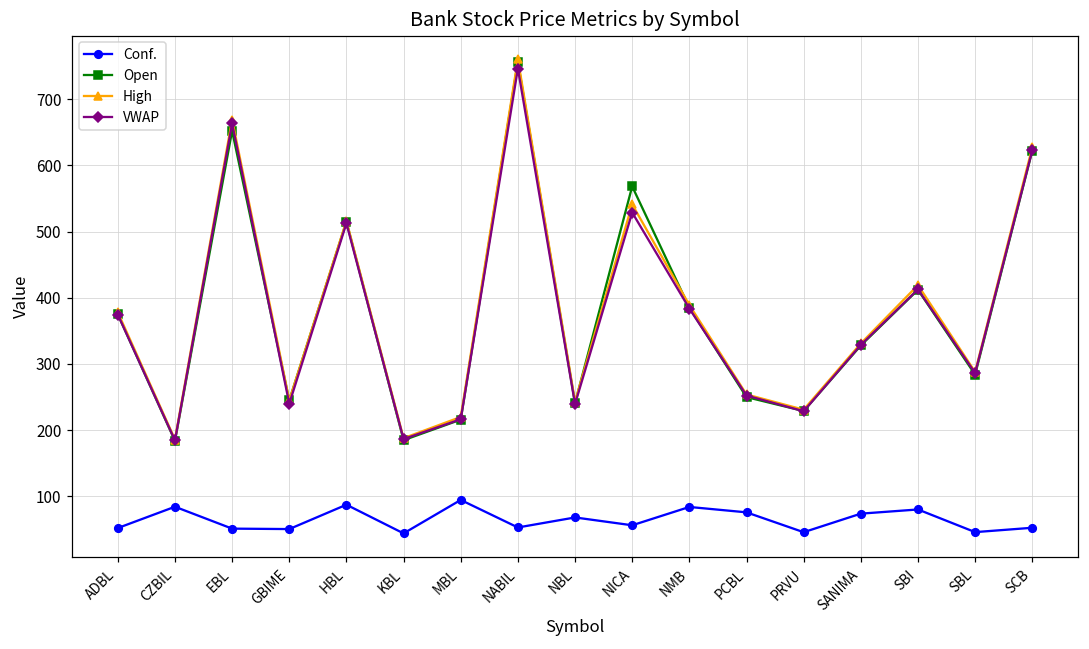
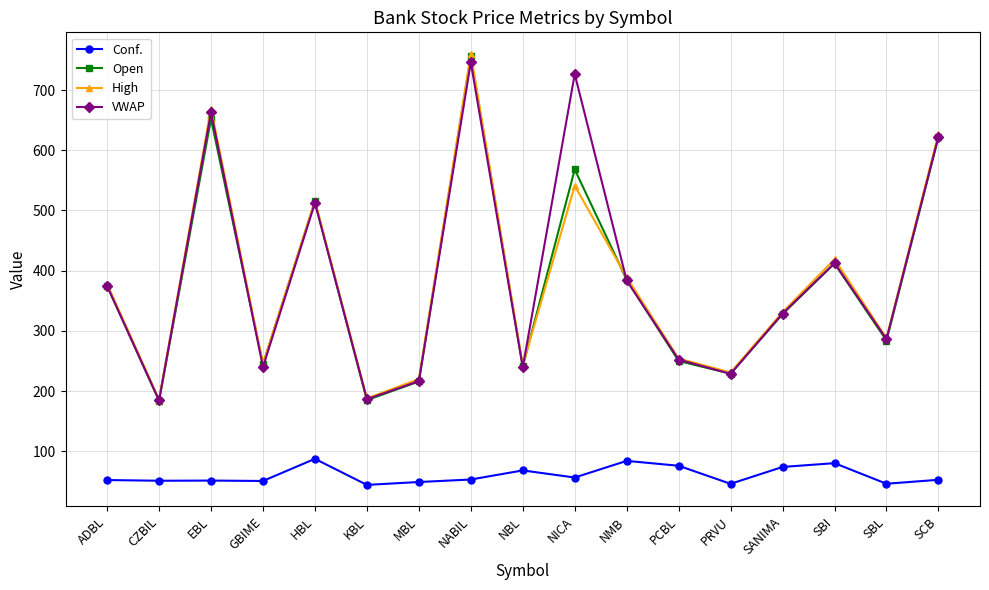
  {
    "Conf.": {
      "ADBL": 50,
-     "CZBIL": 80,
+     "CZBIL": 50,
      "EBL": 50,
      "GBIME": 50,
      "HBL": 90,
      "KBL": 40,
-     "MBL": 90,
+     "MBL": 50,
      "NABIL": 50,
      "NBL": 70,
      "NICA": 60,
      "NMB": 80,
      "PCBL": 80,
      "PRVU": 50,
      "SANIMA": 70,
      "SBI": 80,
      "SBL": 50,
      "SCB": 50
    },
    "Open": {
      "EBL": 650,
      "NICA": 570
    },
    "High": {
      "EBL": 670,
      "NICA": 540,
      "SBI": 420,
      "SCB": 630
    },
    "VWAP": {
      "EBL": 660,
      "GBIME": 240,
      "NABIL": 750,
-     "NICA": 530
+     "NICA": 730
    }
  }
